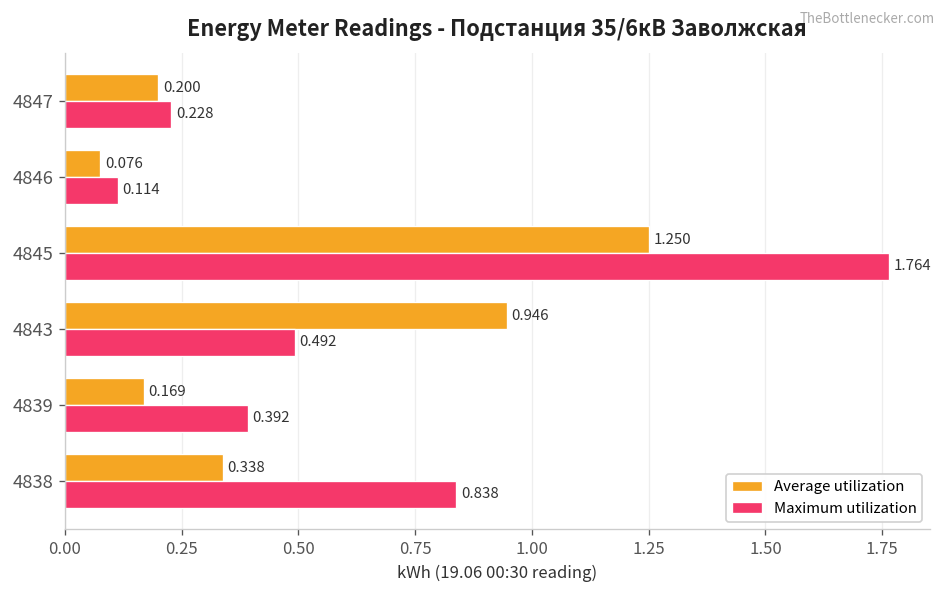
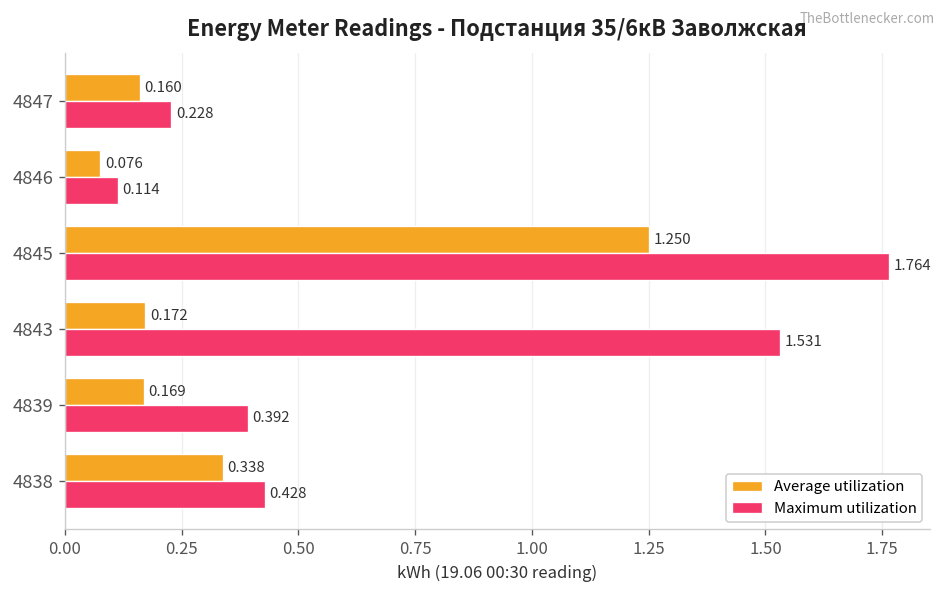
  {
    "Average utilization": {
-     "4847": 0.200,
+     "4847": 0.160,
      "4846": 0.076,
      "4845": 1.250,
-     "4843": 0.946,
+     "4843": 0.172,
      "4839": 0.169,
      "4838": 0.338
    },
    "Maximum utilization": {
      "4847": 0.228,
      "4846": 0.114,
      "4845": 1.764,
-     "4843": 0.492,
+     "4843": 1.531,
      "4839": 0.392,
-     "4838": 0.838
+     "4838": 0.428
    }
  }
